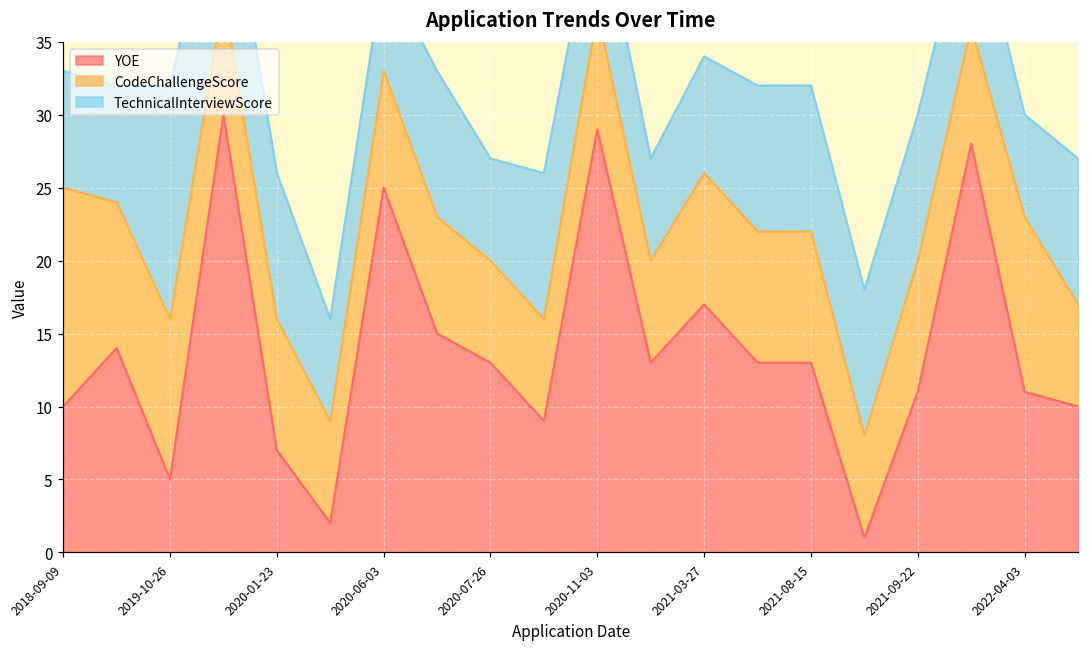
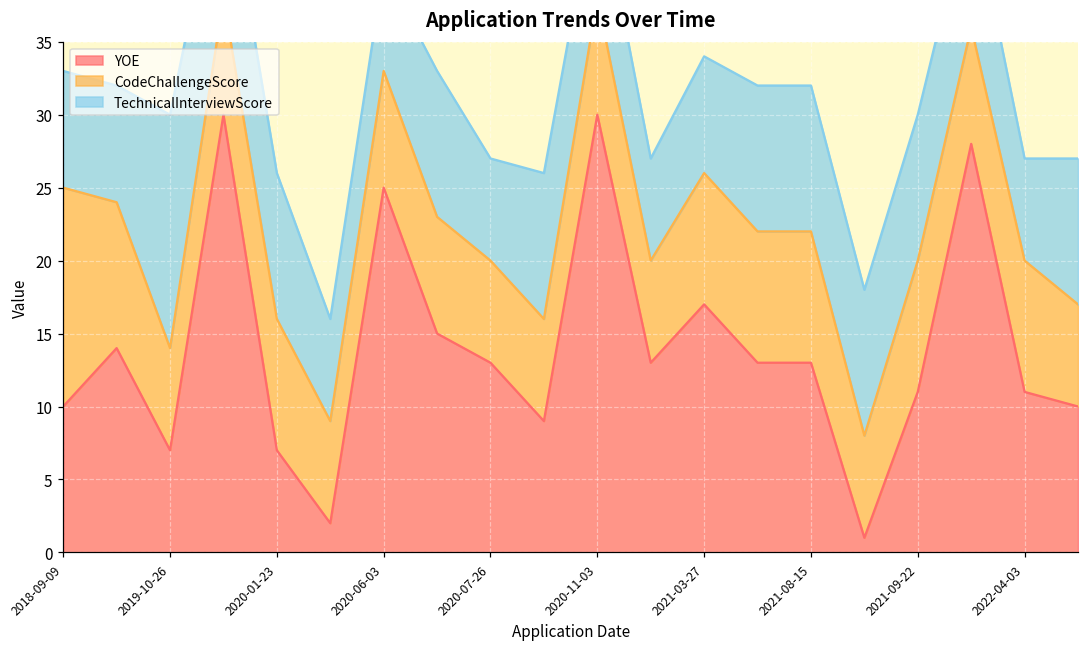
  {
    "YOE": {
      "2018-09-09": 10,
-     "2019-10-26": 5,
+     "2019-10-26": 7,
      "2020-01-23": 7,
      "2020-06-03": 25,
      "2020-07-26": 13,
-     "2020-11-03": 29,
+     "2020-11-03": 30,
      "2021-03-27": 17,
      "2021-08-15": 13,
      "2021-09-22": 11,
      "2022-04-03": 11
    },
    "CodeChallengeScore": {
      "2018-09-09": 15,
-     "2019-10-26": 11,
+     "2019-10-26": 7,
      "2020-01-23": 9,
      "2020-06-03": 8,
      "2020-07-26": 7,
      "2021-03-27": 9,
      "2021-08-15": 9,
      "2021-09-22": 9,
-     "2022-04-03": 12
+     "2022-04-03": 9
    },
    "TechnicalInterviewScore": {
      "2018-09-09": 8,
      "2020-01-23": 10,
      "2020-07-26": 7,
      "2021-03-27": 8,
      "2021-08-15": 10,
      "2021-09-22": 10,
      "2022-04-03": 7
    }
  }
